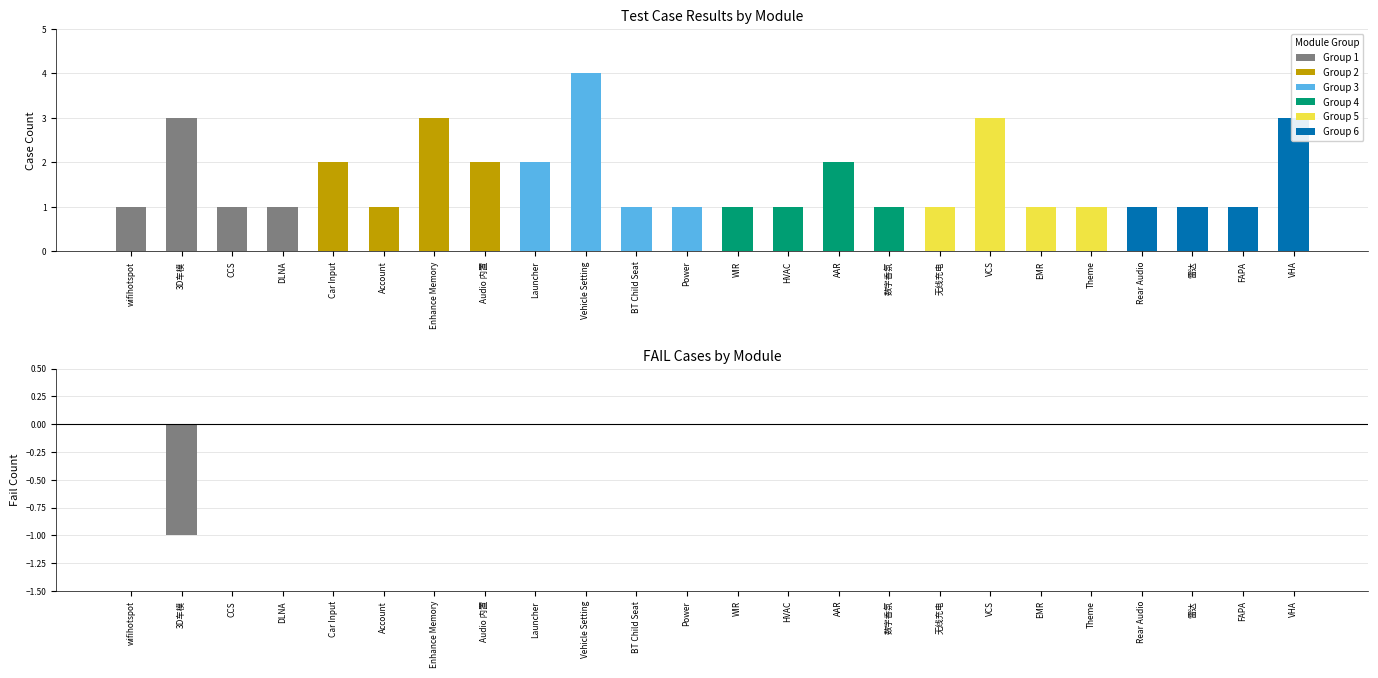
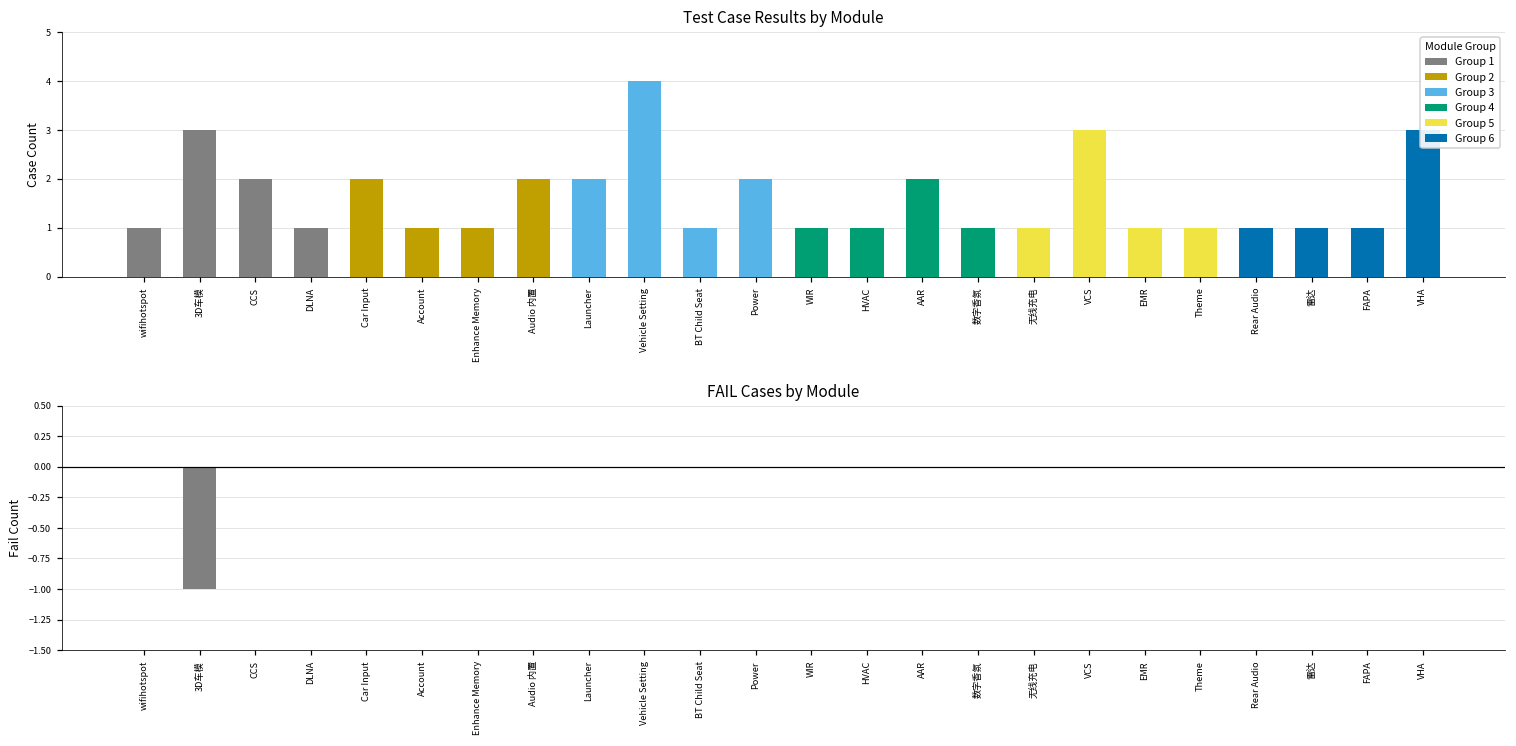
  {
    "Test Case Results by Module": {
      "wifihotspot": 1,
      "3D车模": 3,
-     "CCS": 1,
+     "CCS": 2,
      "DLNA": 1,
      "Car Input": 2,
      "Account": 1,
-     "Enhance Memory": 3,
+     "Enhance Memory": 1,
      "Audio 内置": 2,
      "Launcher": 2,
      "Vehicle Setting": 4,
      "BT Child Seat": 1,
-     "Power": 1,
+     "Power": 2,
      "WIR": 1,
      "HVAC": 1,
      "AAR": 2,
      "数字香氛": 1,
      "无线充电": 1,
      "VCS": 3,
      "EMR": 1,
      "Theme": 1,
      "Rear Audio": 1,
      "雷达": 1,
      "FAPA": 1
    },
    "FAIL Cases by Module": {
      "wifihotspot": 0.00,
      "3D车模": -1.00,
      "CCS": 0.00,
      "DLNA": 0.00,
      "Car Input": 0.00,
      "Account": 0.00,
      "Enhance Memory": 0.00,
      "Audio 内置": 0.00,
      "Launcher": 0.00,
      "Vehicle Setting": 0.00,
      "BT Child Seat": 0.00,
      "Power": 0.00,
      "WIR": 0.00,
      "HVAC": 0.00,
      "AAR": 0.00,
      "数字香氛": 0.00,
      "无线充电": 0.00,
      "VCS": 0.00,
      "EMR": 0.00,
      "Theme": 0.00,
      "Rear Audio": 0.00,
      "雷达": 0.00,
      "FAPA": 0.00,
      "VHA": 0.00
    }
  }
